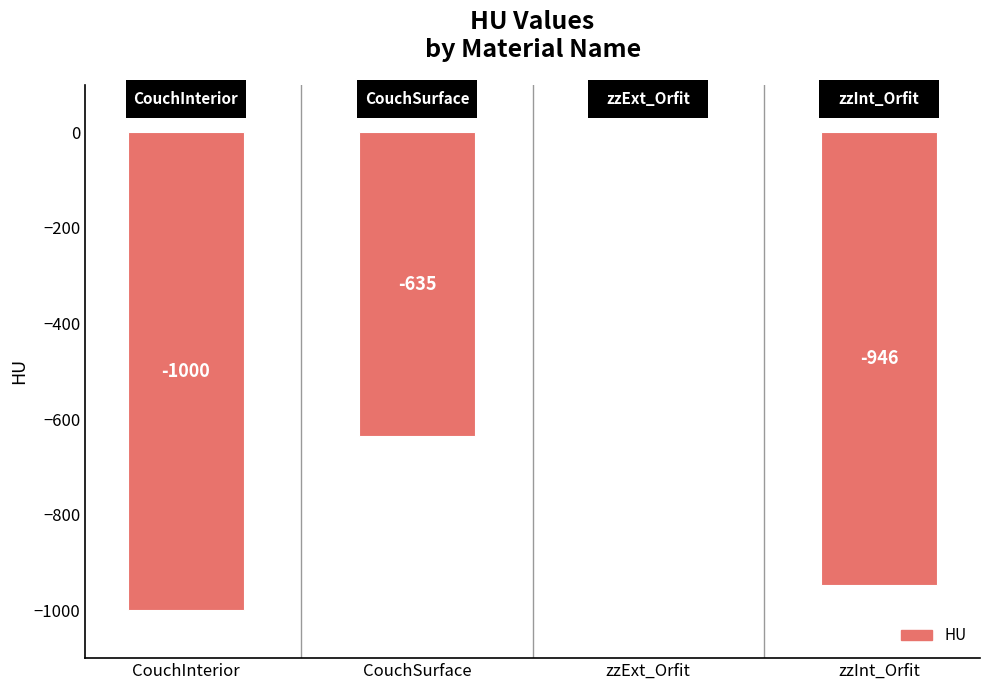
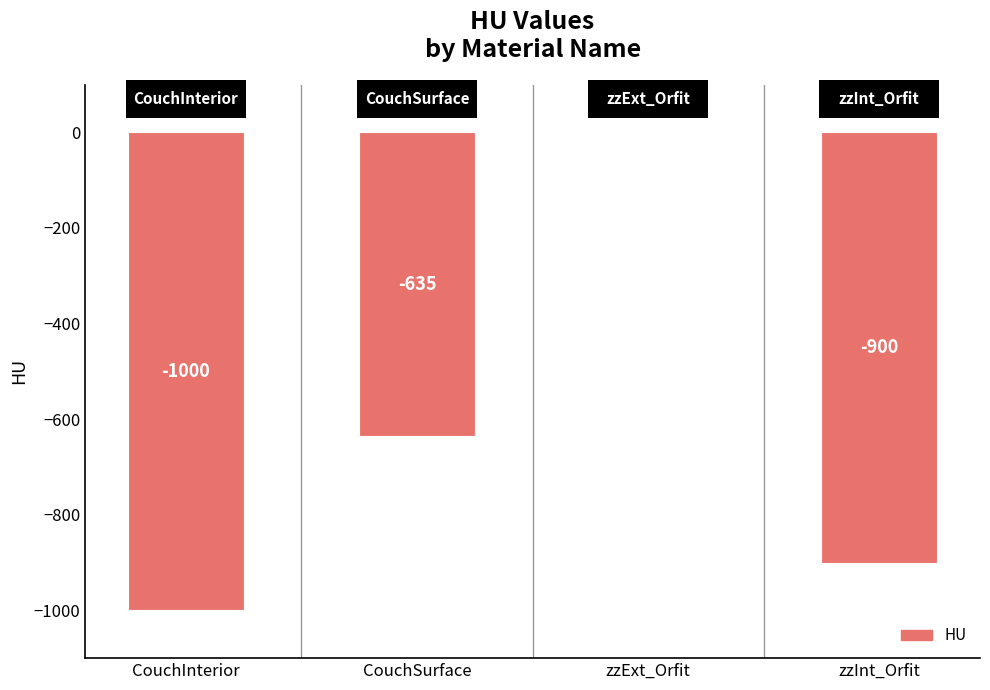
  {
    "CouchInterior": -1000,
    "CouchSurface": -635,
-   "zzInt_Orfit": -946
+   "zzInt_Orfit": -900
  }
